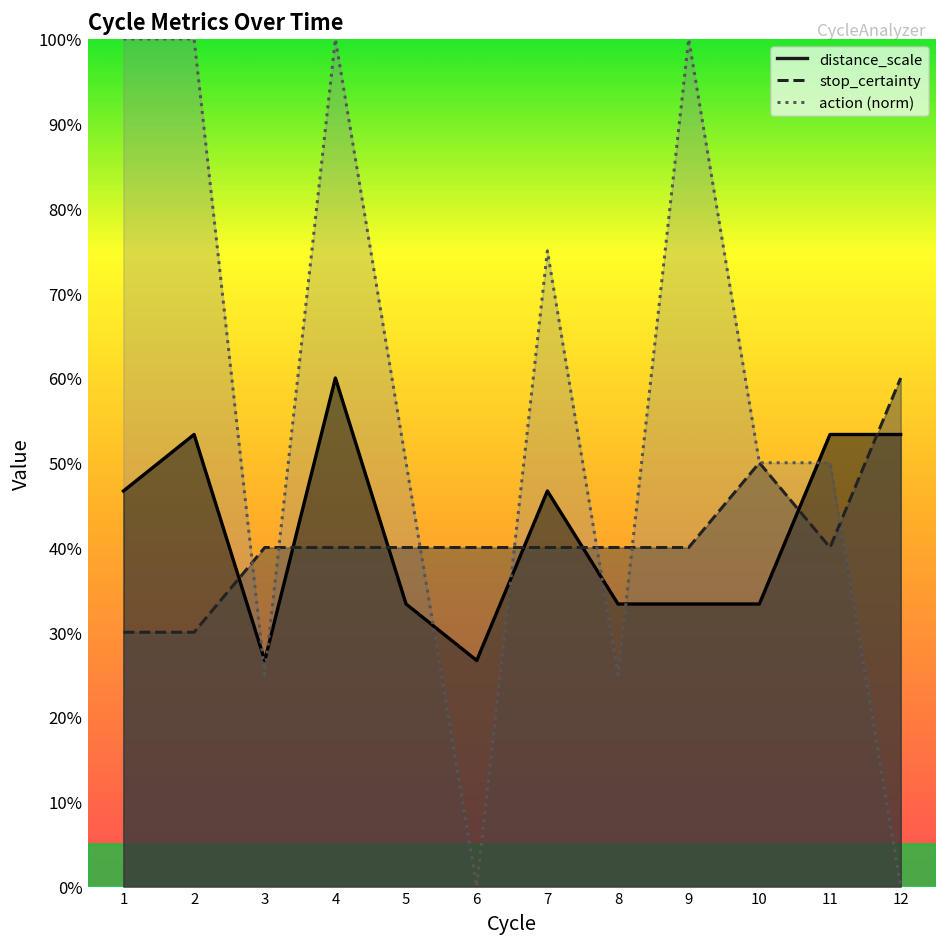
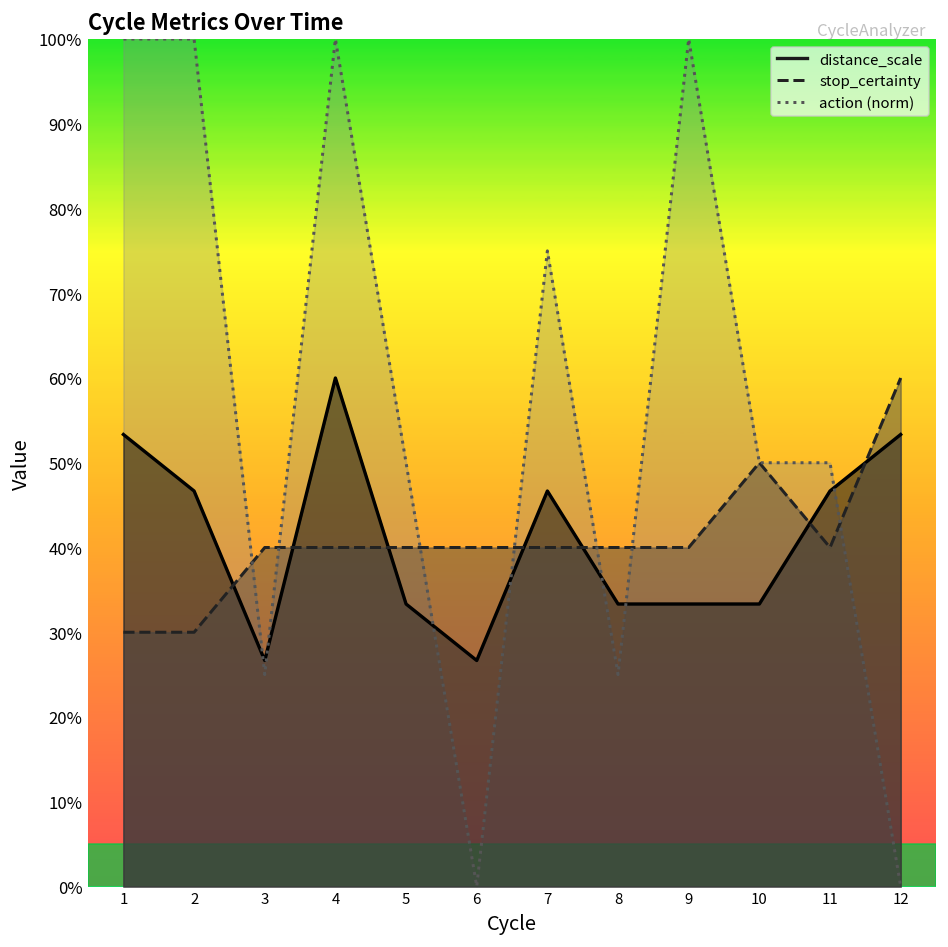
  {
    "distance_scale": {
-     "1": "47%",
-     "2": "53%",
+     "1": "53%",
+     "2": "47%",
      "3": "27%",
      "4": "60%",
      "5": "33%",
      "6": "27%",
      "7": "47%",
      "8": "33%",
      "9": "33%",
      "10": "33%",
-     "11": "53%",
+     "11": "47%",
      "12": "53%"
    }
  }
